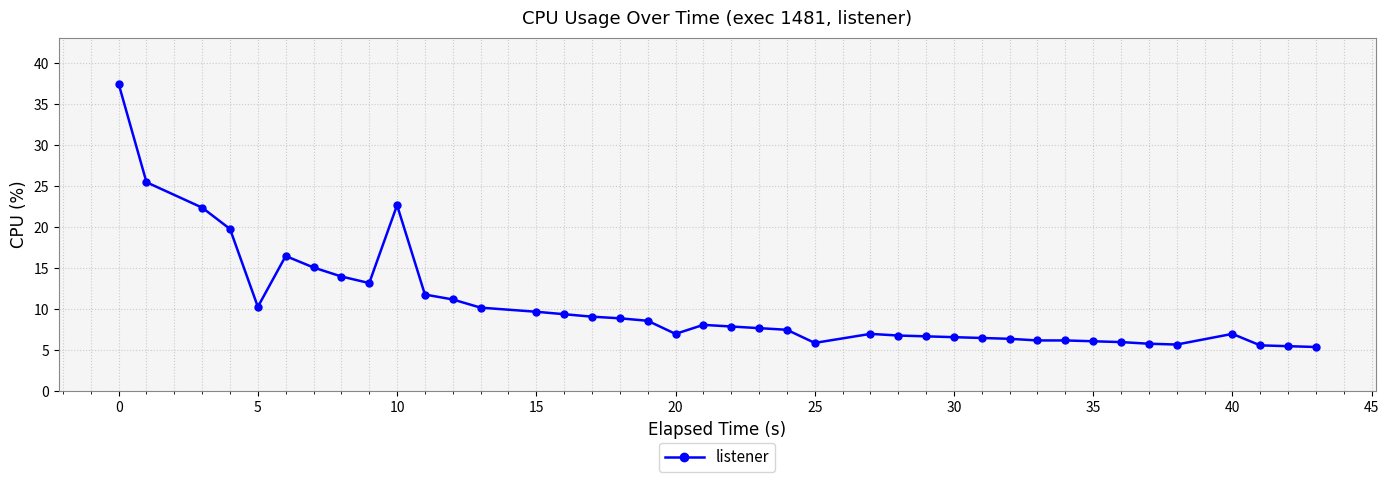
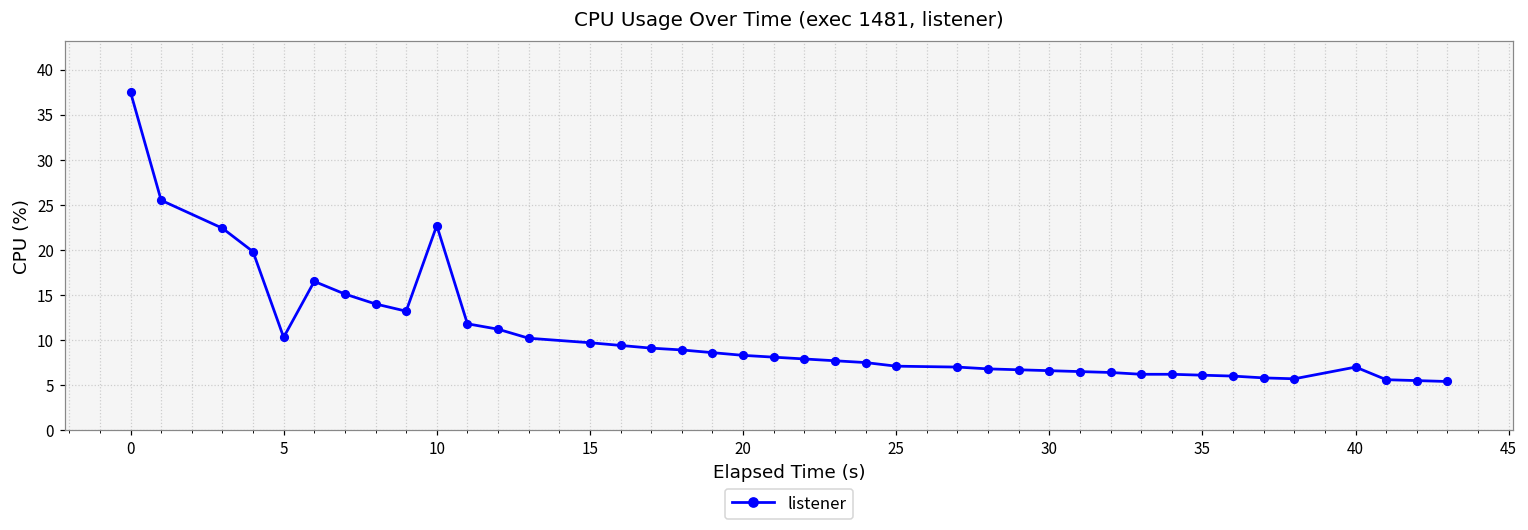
  {
    "0": 38,
    "5": 10,
    "10": 23,
    "15": 10,
-   "20": 7,
-   "25": 6,
+   "20": 8,
+   "25": 7,
    "30": 7,
    "35": 6,
    "40": 7
  }
